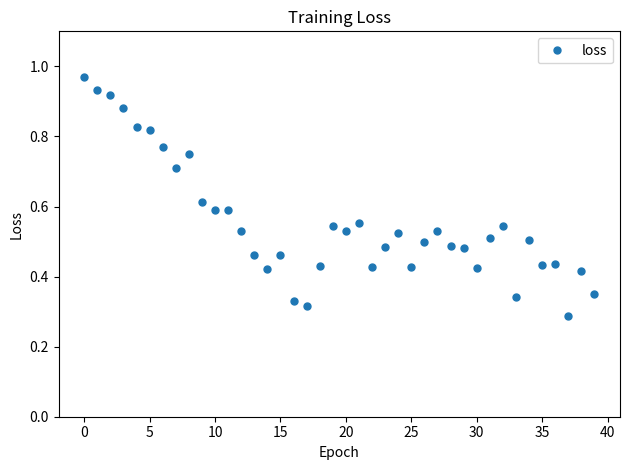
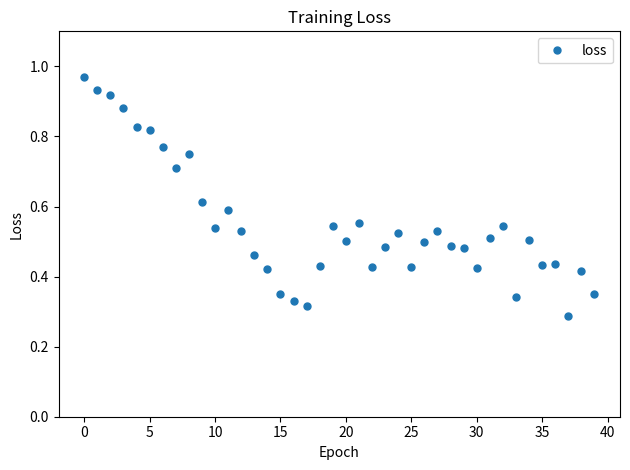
  {
    "0": 0.97,
    "5": 0.82,
-   "10": 0.59,
-   "15": 0.46,
-   "20": 0.53,
+   "10": 0.54,
+   "15": 0.35,
+   "20": 0.50,
    "25": 0.43,
    "30": 0.43,
    "35": 0.43
  }
